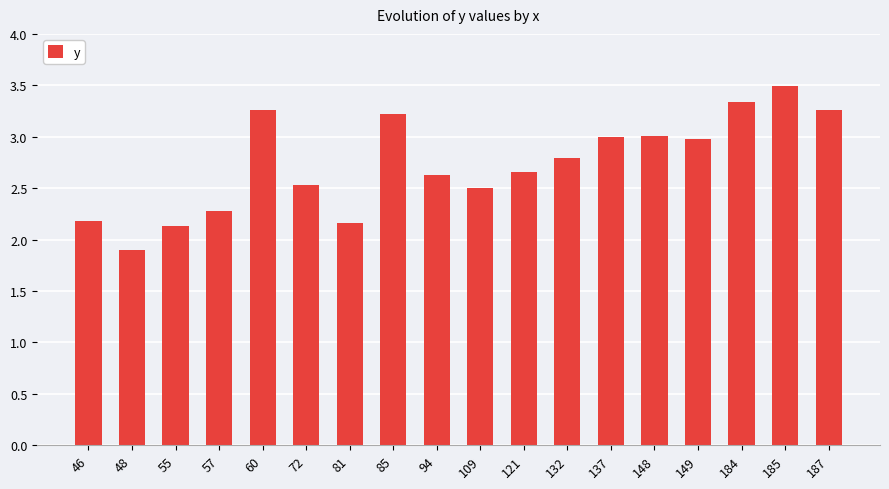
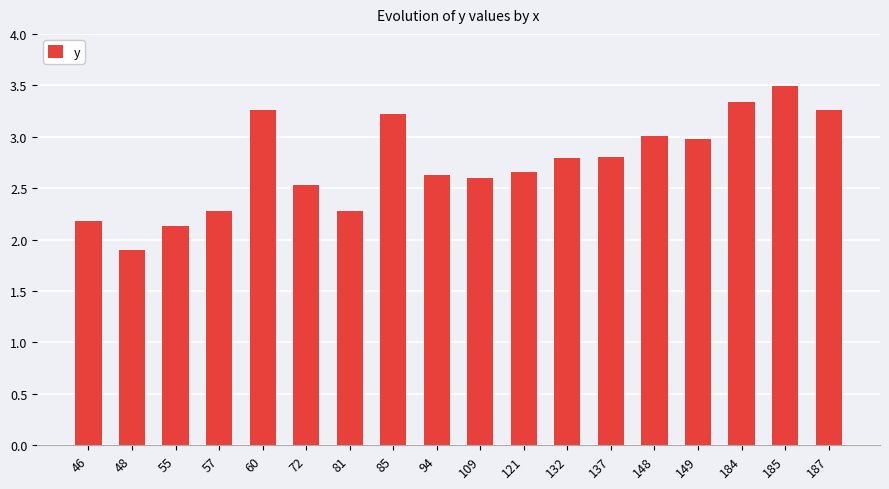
  {
    "46": 2.18,
    "48": 1.90,
    "55": 2.13,
    "57": 2.28,
    "60": 3.26,
    "72": 2.53,
-   "81": 2.16,
+   "81": 2.28,
    "85": 3.22,
    "94": 2.63,
-   "109": 2.5,
+   "109": 2.6,
    "121": 2.66,
    "132": 2.79,
-   "137": 3.0,
+   "137": 2.8,
    "148": 3.01,
    "149": 2.98,
    "184": 3.34,
    "185": 3.49,
    "187": 3.26
  }
